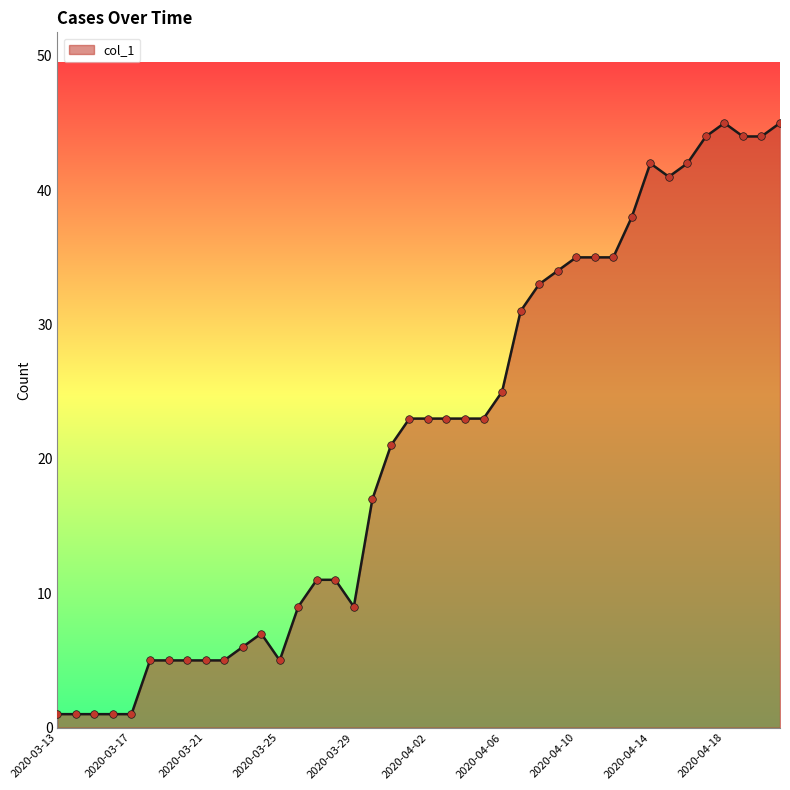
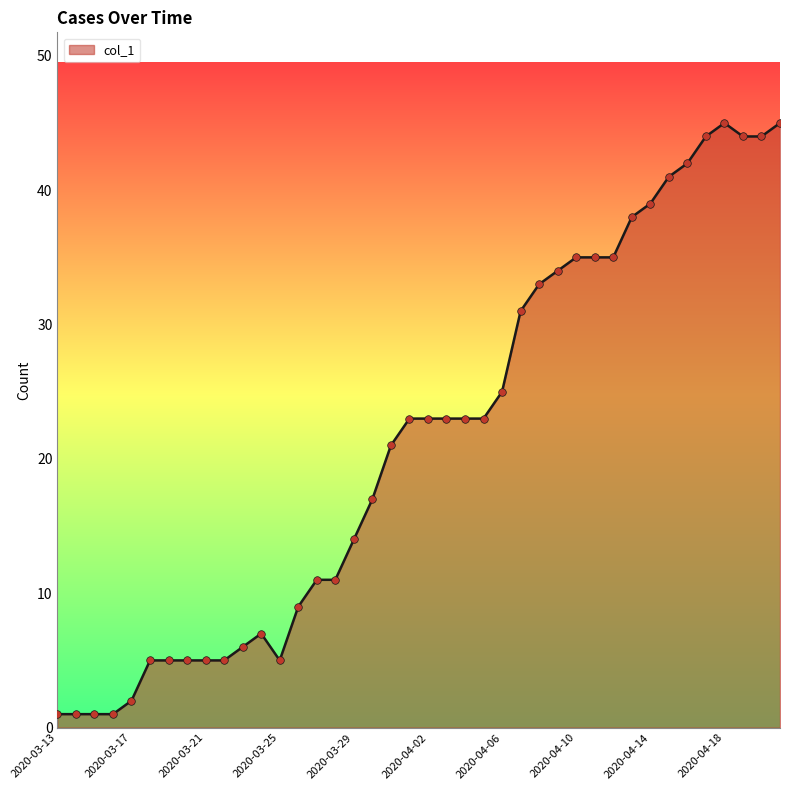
  {
    "2020-03-13": 1,
-   "2020-03-17": 1,
+   "2020-03-17": 2,
    "2020-03-21": 5,
    "2020-03-25": 5,
-   "2020-03-29": 9,
+   "2020-03-29": 14,
    "2020-04-02": 23,
    "2020-04-06": 25,
    "2020-04-10": 35,
-   "2020-04-14": 42,
+   "2020-04-14": 39,
    "2020-04-18": 45
  }
